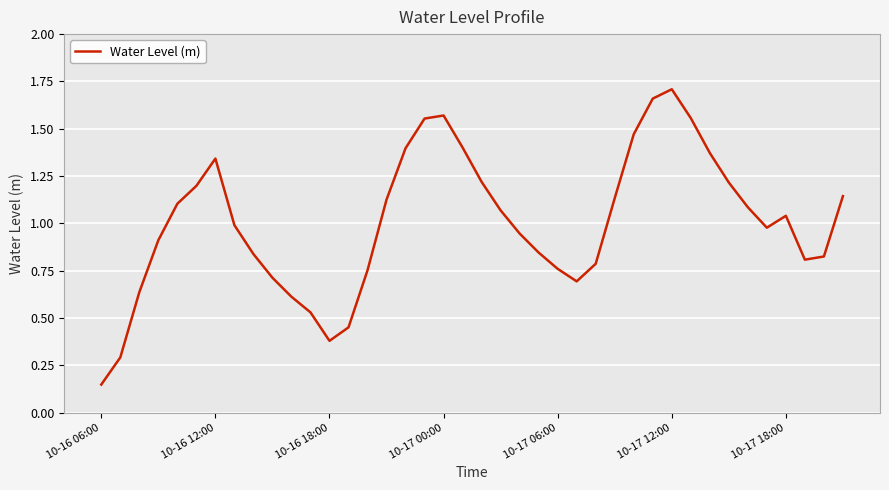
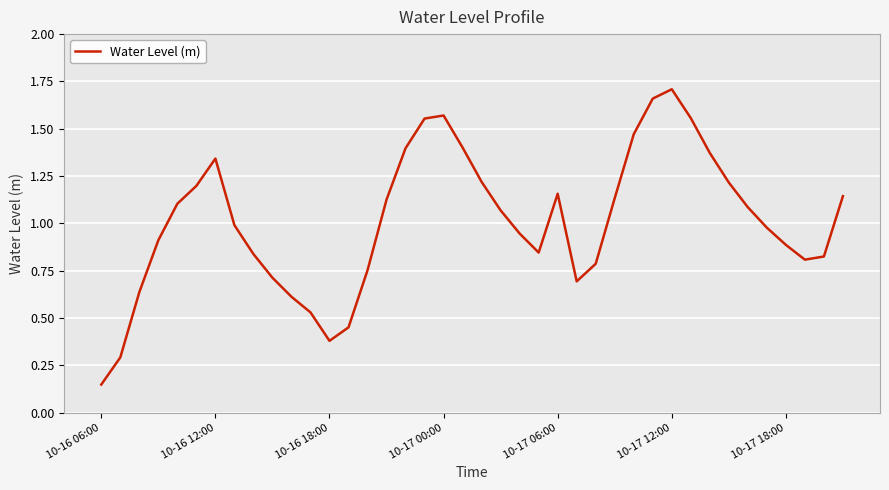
  {
    "10-16 06:00": 0.15,
    "10-16 12:00": 1.34,
    "10-16 18:00": 0.38,
    "10-17 00:00": 1.57,
-   "10-17 06:00": 0.76,
+   "10-17 06:00": 1.16,
    "10-17 12:00": 1.71,
-   "10-17 18:00": 1.04
+   "10-17 18:00": 0.89
  }
